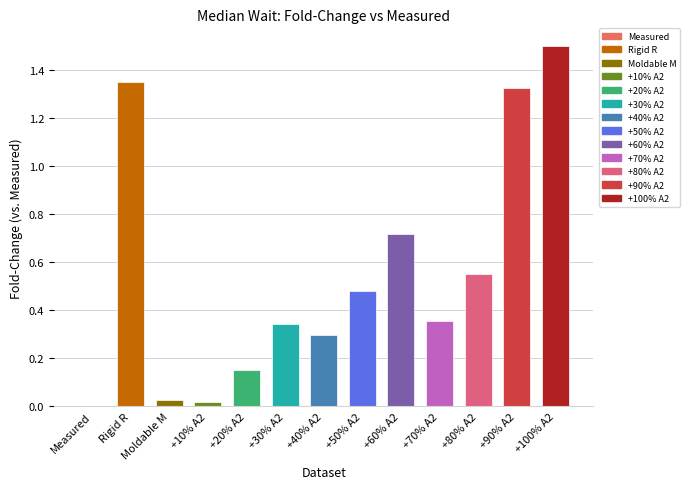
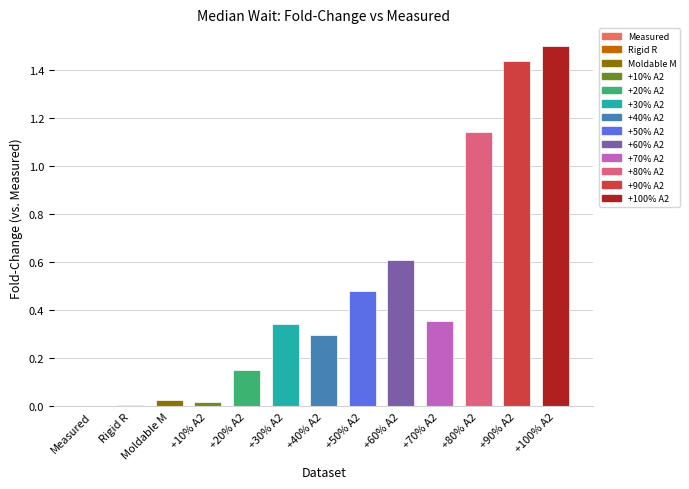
  {
    "Measured": 0.00,
-   "Rigid R": 1.35,
+   "Rigid R": 0.00,
    "Moldable M": 0.03,
    "+10% A2": 0.02,
    "+20% A2": 0.15,
    "+30% A2": 0.34,
    "+40% A2": 0.30,
    "+50% A2": 0.48,
-   "+60% A2": 0.72,
+   "+60% A2": 0.61,
    "+70% A2": 0.35,
-   "+80% A2": 0.55,
-   "+90% A2": 1.33,
+   "+80% A2": 1.14,
+   "+90% A2": 1.44,
    "+100% A2": 1.50
  }
